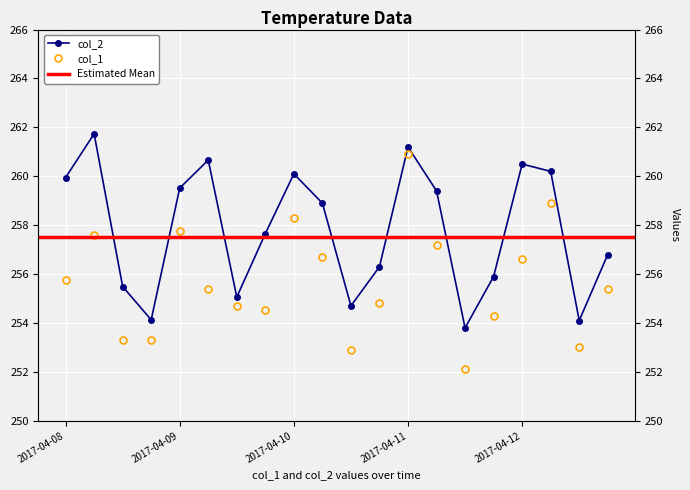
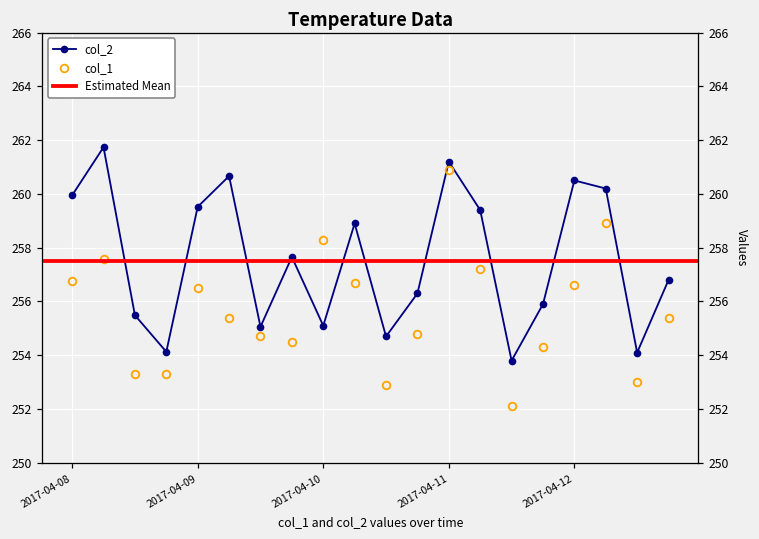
  {
    "col_2": {
      "2017-04-08": 259.9,
      "2017-04-09": 259.5,
-     "2017-04-10": 260.1,
+     "2017-04-10": 255.1,
      "2017-04-11": 261.2,
      "2017-04-12": 260.5
    },
    "col_1": {
-     "2017-04-08": 255.7,
-     "2017-04-09": 257.8,
+     "2017-04-08": 256.8,
+     "2017-04-09": 256.5,
      "2017-04-10": 258.3,
      "2017-04-11": 260.9,
      "2017-04-12": 256.6
    }
  }
